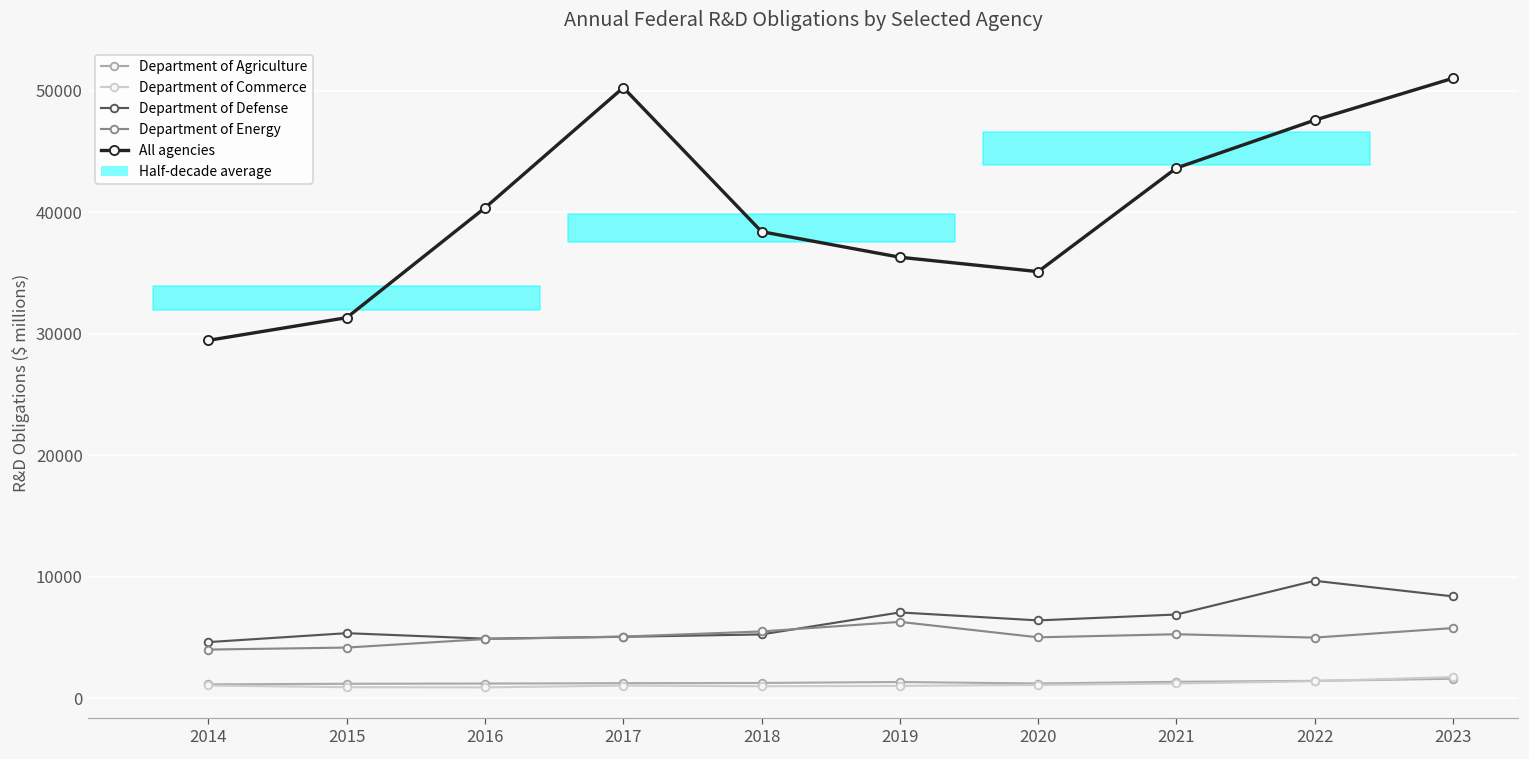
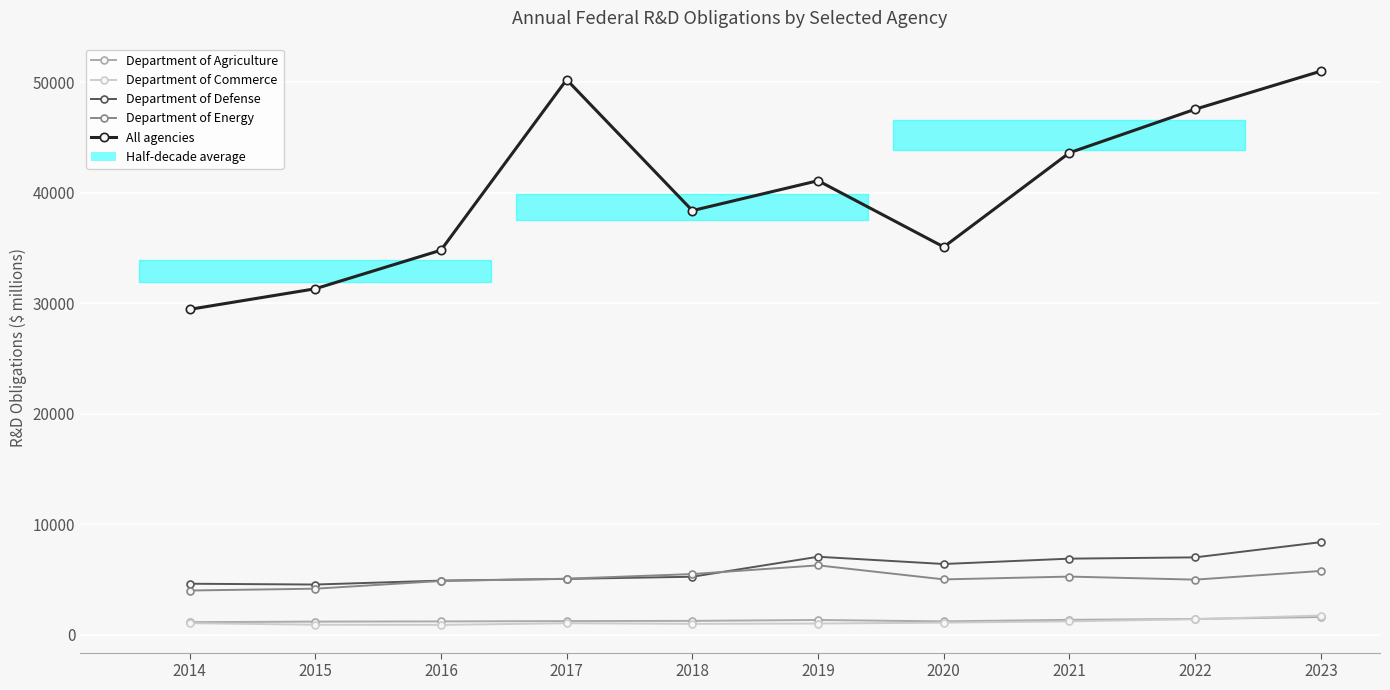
  {
    "Department of Defense": {
      "2014": 4600,
-     "2015": 5400,
+     "2015": 4600,
      "2018": 5300,
      "2019": 7100,
      "2020": 6400,
      "2021": 6900,
-     "2022": 9700,
+     "2022": 7000,
      "2023": 8400
    },
    "All agencies": {
      "2014": 29500,
      "2015": 31300,
-     "2016": 40400,
+     "2016": 34800,
      "2017": 50200,
      "2018": 38400,
-     "2019": 36300,
+     "2019": 41100,
      "2020": 35100,
      "2021": 43600,
      "2022": 47600,
      "2023": 51000
    }
  }
